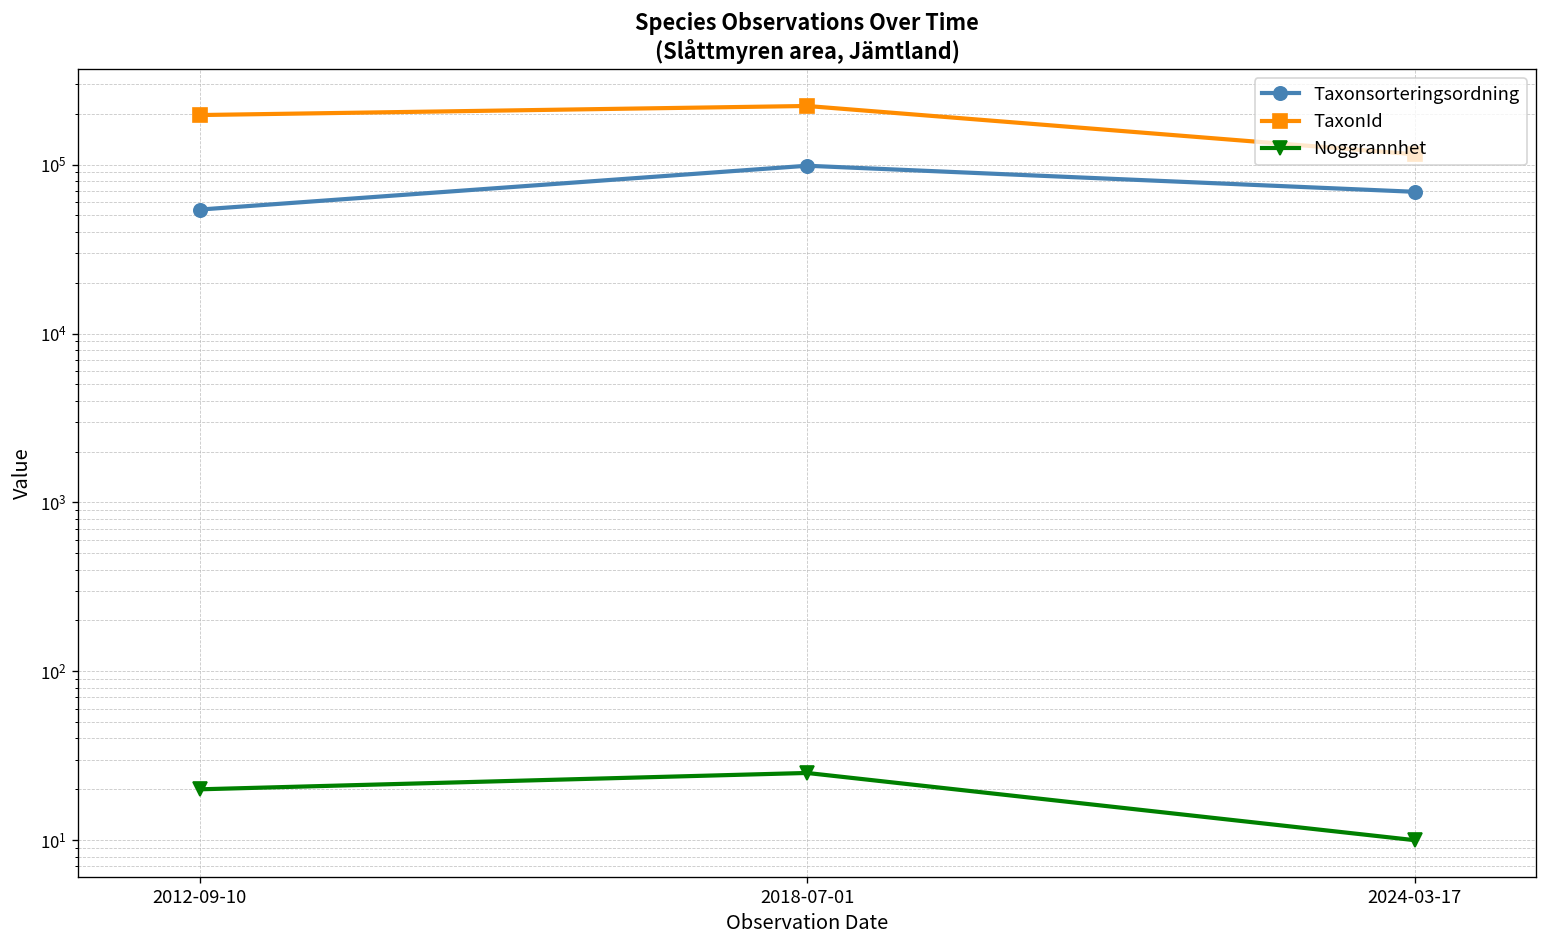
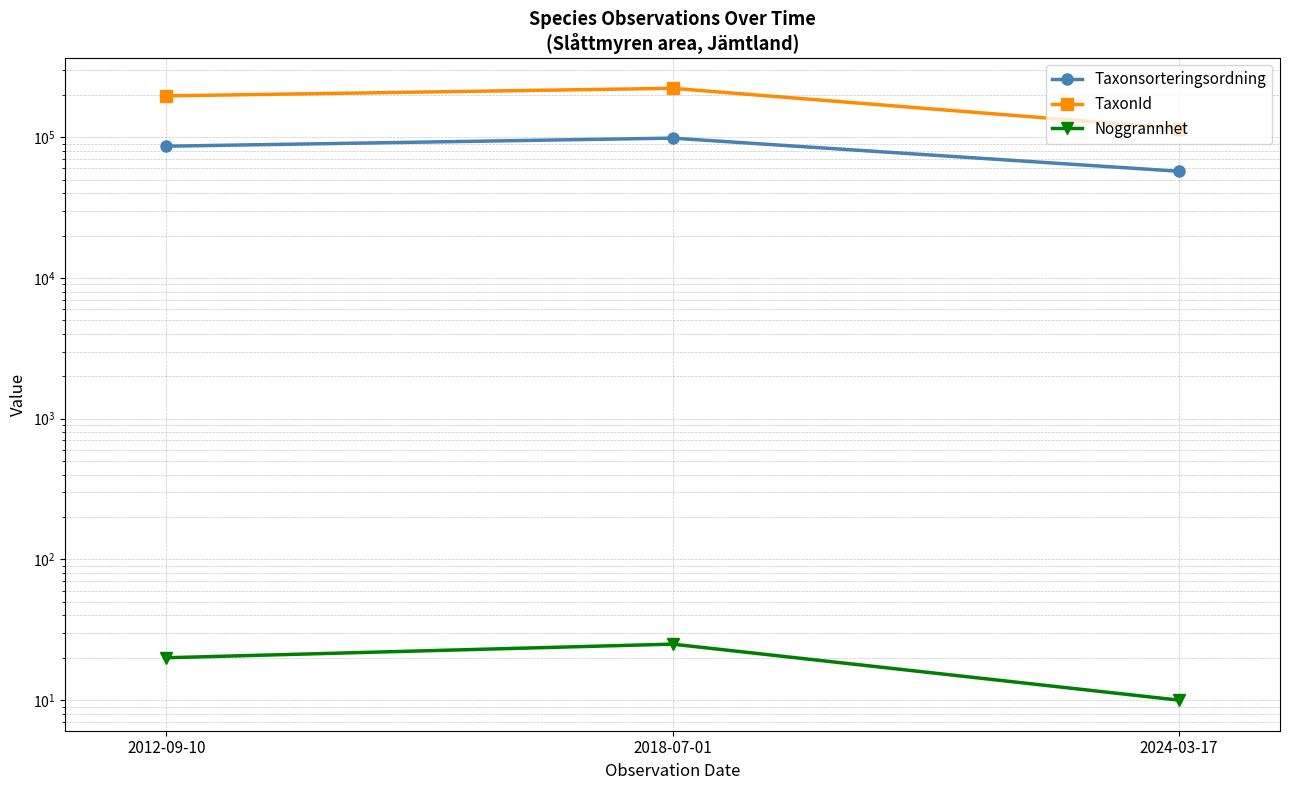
  {
    "Taxonsorteringsordning": {
-     "2012-09-10": 54000,
+     "2012-09-10": 90000,
      "2018-07-01": 100000,
-     "2024-03-17": 70000
+     "2024-03-17": 57000
    },
    "TaxonId": {
      "2012-09-10": 200000,
      "2018-07-01": 220000
    },
    "Noggrannhet": {
      "2012-09-10": 20,
      "2018-07-01": 25,
      "2024-03-17": 10
    }
  }
